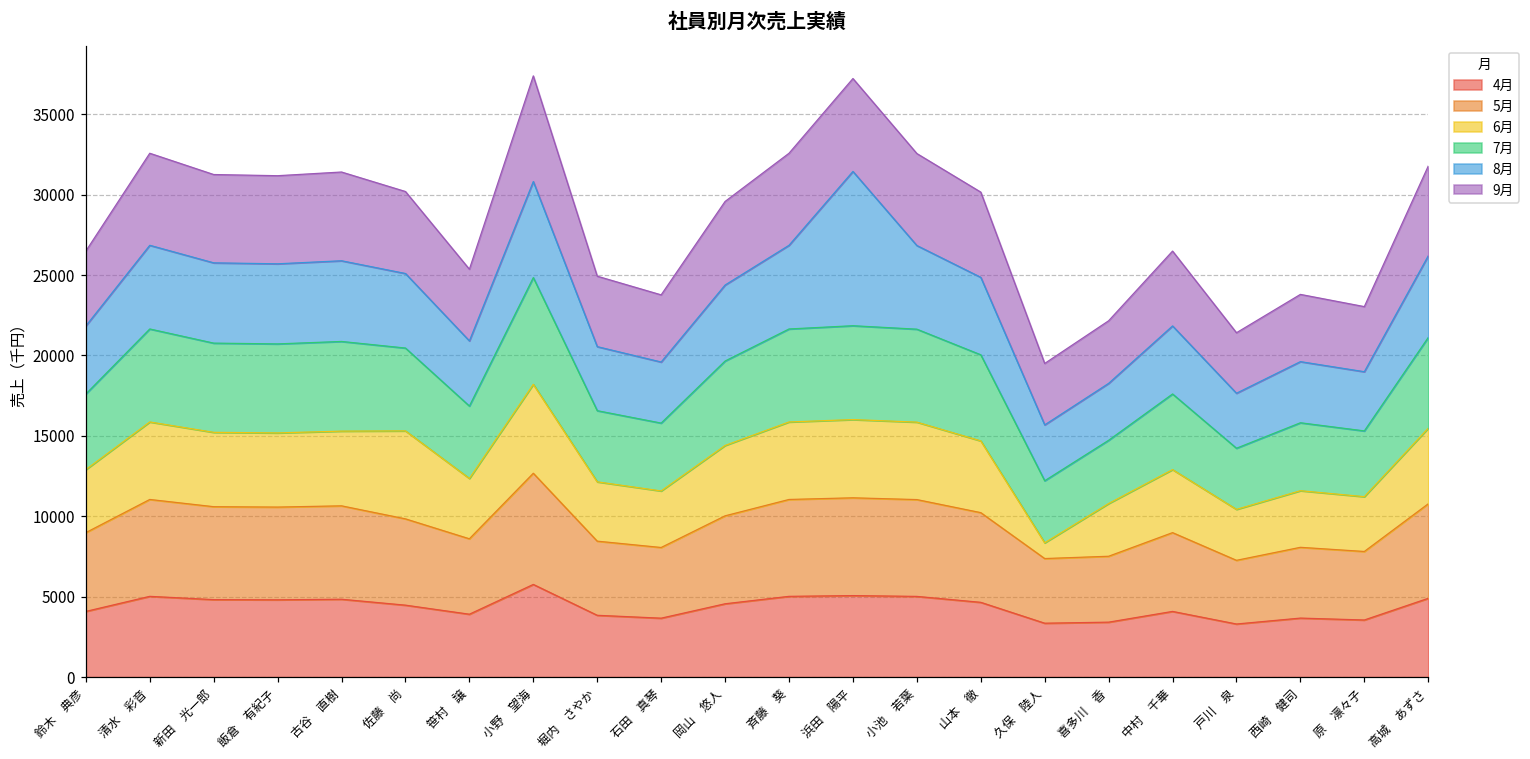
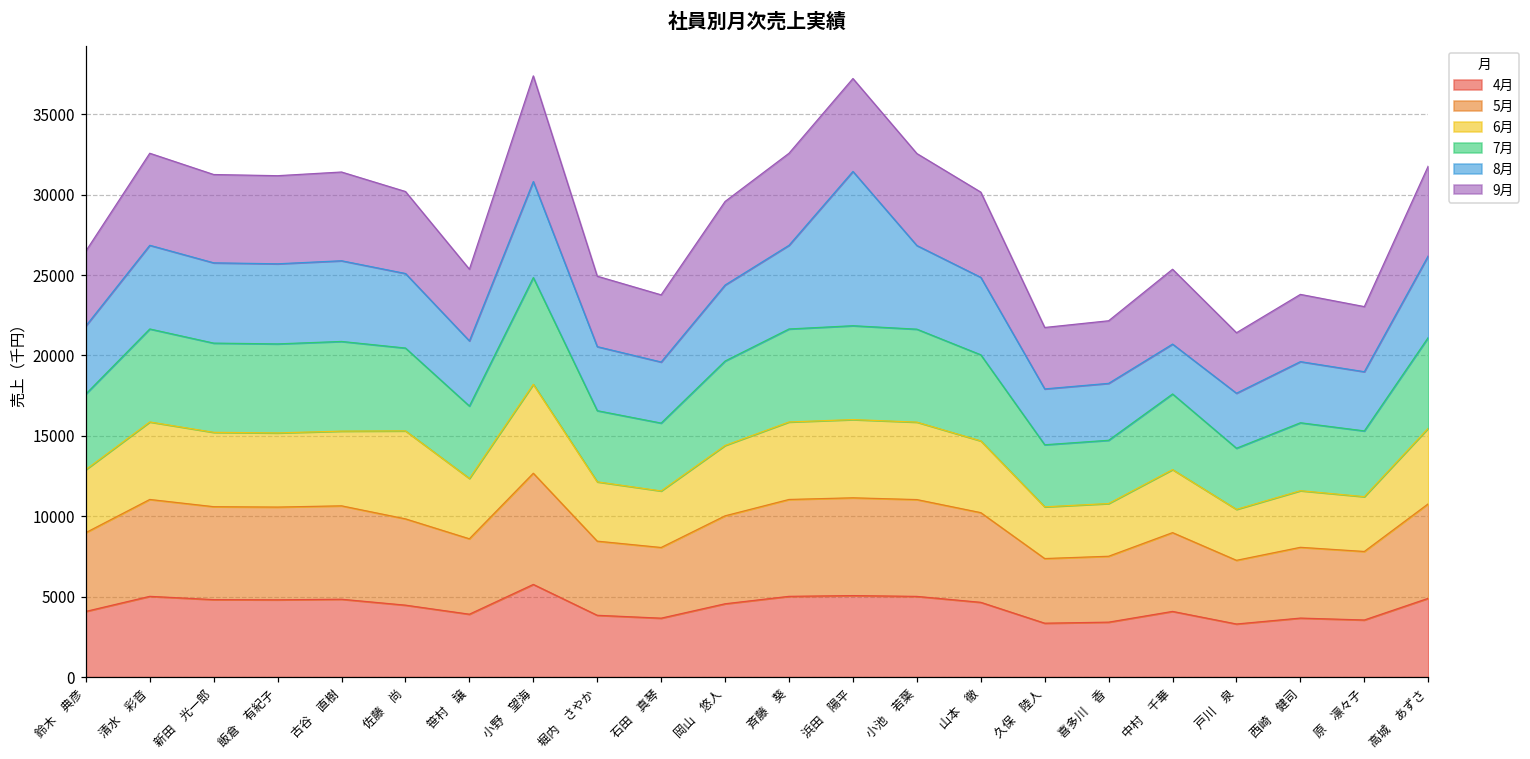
  {
    "6月": {
      "鈴木 典彦": 3900,
      "清水 彩音": 4800,
      "新田 光一郎": 4600,
      "飯倉 有紀子": 4600,
      "古谷 直樹": 4600,
      "佐藤 尚": 5500,
      "笹村 譲": 3800,
      "小野 望海": 5500,
      "堀内 さやか": 3700,
      "石田 真琴": 3500,
      "岡山 悠人": 4400,
      "斉藤 葵": 4800,
      "浜田 陽平": 4900,
      "小池 若葉": 4800,
      "山本 徹": 4500,
-     "久保 陸人": 1000,
+     "久保 陸人": 3200,
      "喜多川 香": 3300,
      "中村 千華": 3900,
      "戸川 泉": 3200,
      "西崎 健司": 3500,
      "原 凛々子": 3400,
      "高城 あずさ": 4700
    },
    "7月": {
      "鈴木 典彦": 4700,
      "清水 彩音": 5800,
      "新田 光一郎": 5500,
      "飯倉 有紀子": 5500,
      "古谷 直樹": 5600,
      "佐藤 尚": 5200,
      "笹村 譲": 4500,
      "小野 望海": 6600,
      "堀内 さやか": 4400,
      "石田 真琴": 4200,
      "岡山 悠人": 5300,
      "斉藤 葵": 5800,
      "浜田 陽平": 5800,
      "小池 若葉": 5800,
      "山本 徹": 5400,
      "久保 陸人": 3900,
      "喜多川 香": 3900,
      "中村 千華": 4700,
      "戸川 泉": 3800,
      "西崎 健司": 4200,
      "原 凛々子": 4100,
      "高城 あずさ": 5600
    },
    "8月": {
      "鈴木 典彦": 4200,
      "清水 彩音": 5200,
      "新田 光一郎": 5000,
      "飯倉 有紀子": 5000,
      "古谷 直樹": 5000,
      "佐藤 尚": 4600,
      "笹村 譲": 4100,
      "小野 望海": 6000,
      "堀内 さやか": 4000,
      "石田 真琴": 3800,
      "岡山 悠人": 4700,
      "斉藤 葵": 5200,
      "浜田 陽平": 9600,
      "小池 若葉": 5200,
      "山本 徹": 4800,
      "久保 陸人": 3500,
      "喜多川 香": 3500,
-     "中村 千華": 4200,
+     "中村 千華": 3100,
      "戸川 泉": 3400,
      "西崎 健司": 3800,
      "原 凛々子": 3700,
      "高城 あずさ": 5100
    },
    "9月": {
      "鈴木 典彦": 4700,
      "清水 彩音": 5700,
      "新田 光一郎": 5500,
      "飯倉 有紀子": 5500,
      "古谷 直樹": 5500,
      "佐藤 尚": 5100,
      "笹村 譲": 4500,
      "小野 望海": 6600,
      "堀内 さやか": 4400,
      "石田 真琴": 4200,
      "岡山 悠人": 5200,
      "斉藤 葵": 5700,
      "浜田 陽平": 5800,
      "小池 若葉": 5700,
      "山本 徹": 5300,
      "久保 陸人": 3800,
      "喜多川 香": 3900,
      "中村 千華": 4700,
      "戸川 泉": 3800,
      "西崎 健司": 4200,
      "原 凛々子": 4000,
      "高城 あずさ": 5600
    }
  }
